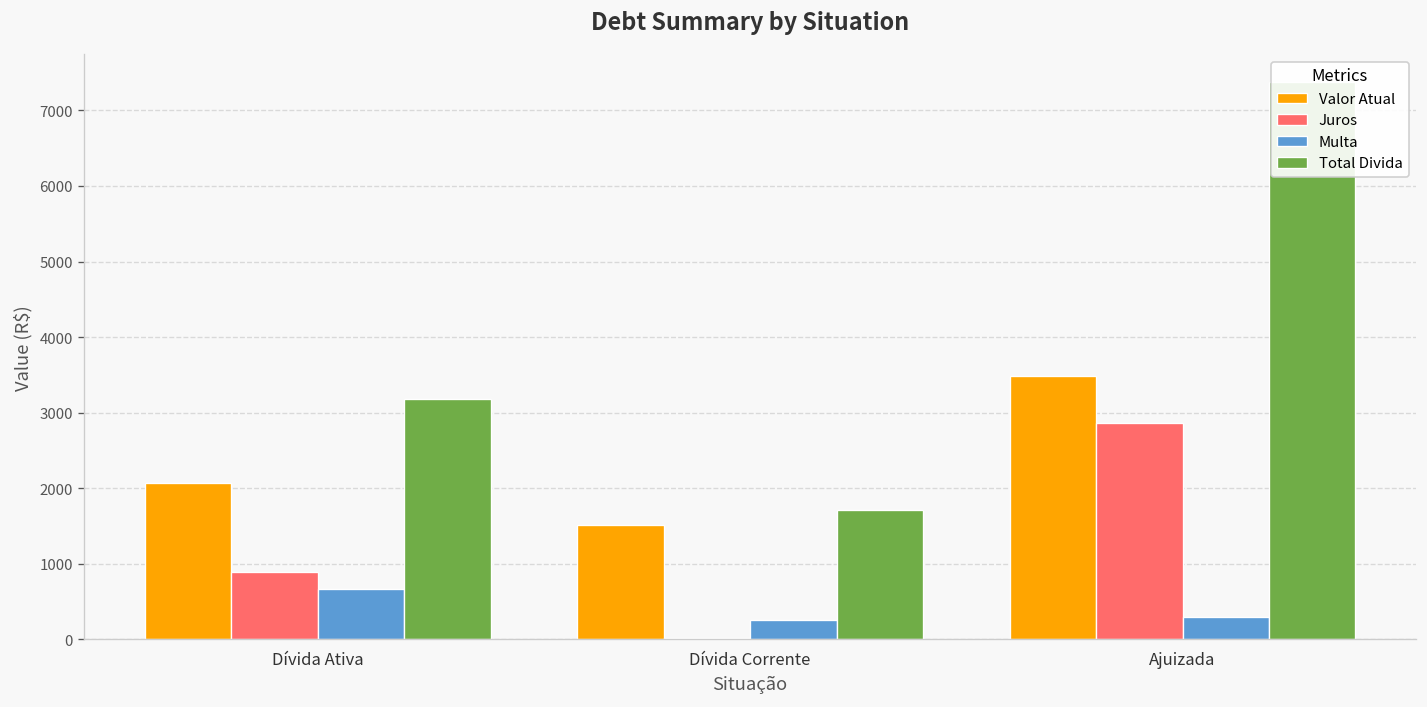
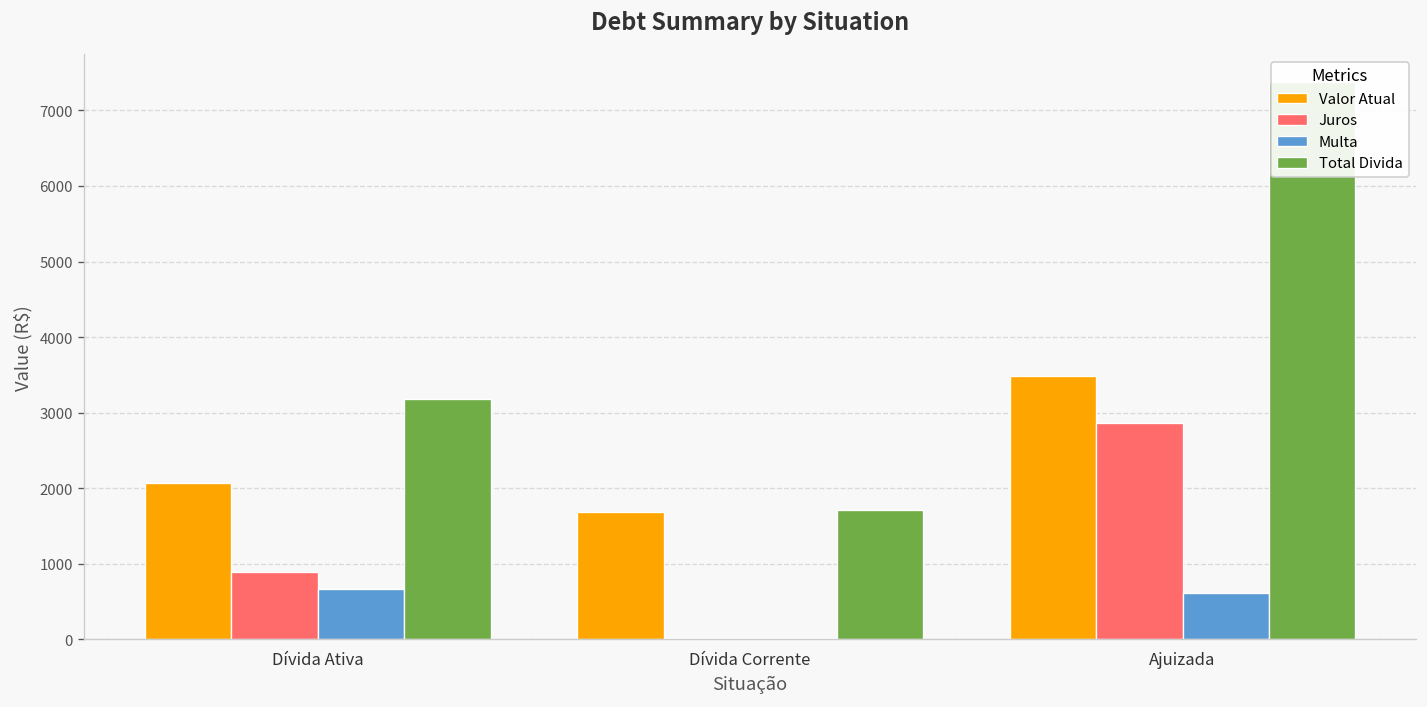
  {
    "Valor Atual": {
      "Dívida Ativa": 2100,
-     "Dívida Corrente": 1500,
+     "Dívida Corrente": 1700,
      "Ajuizada": 3500
    },
    "Juros": {
      "Dívida Ativa": 900,
      "Ajuizada": 2900
    },
    "Multa": {
      "Dívida Ativa": 700,
-     "Dívida Corrente": 300,
-     "Ajuizada": 300
+     "Dívida Corrente": 0,
+     "Ajuizada": 600
    },
    "Total Divida": {
      "Dívida Ativa": 3200,
      "Dívida Corrente": 1700
    }
  }
